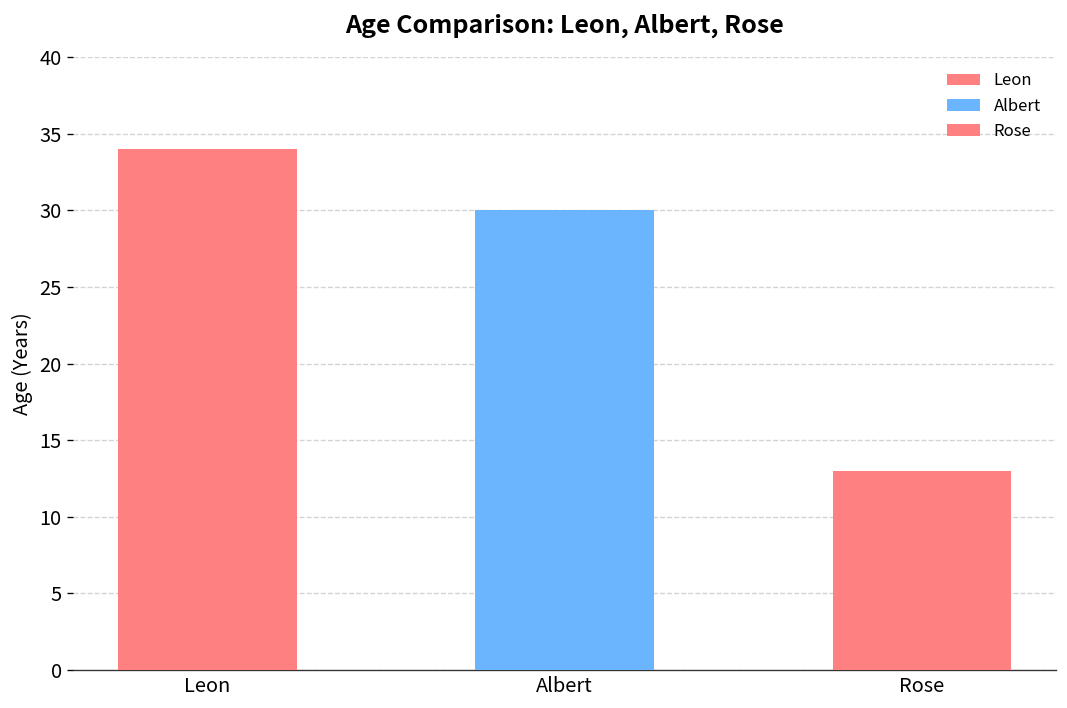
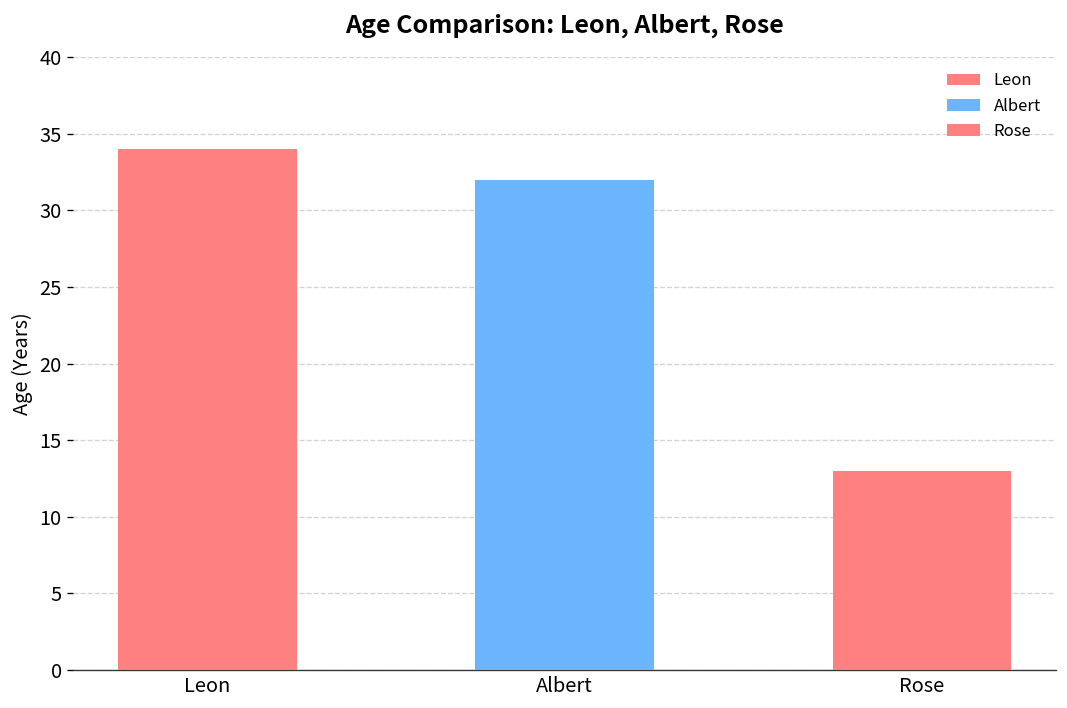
  {
    "Leon": 34,
-   "Albert": 30,
+   "Albert": 32,
    "Rose": 13
  }
